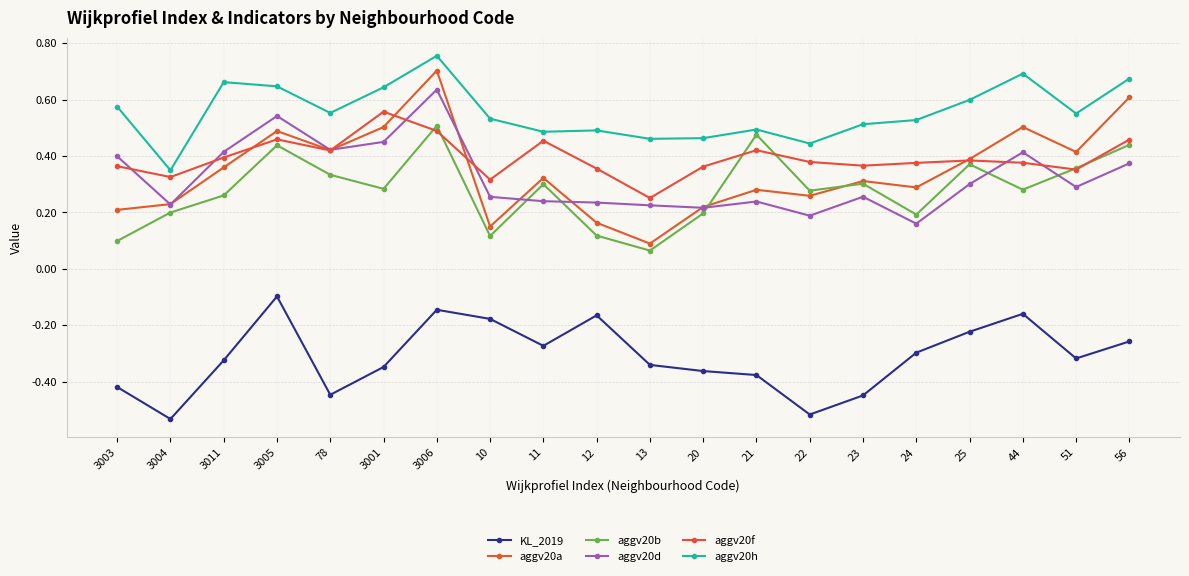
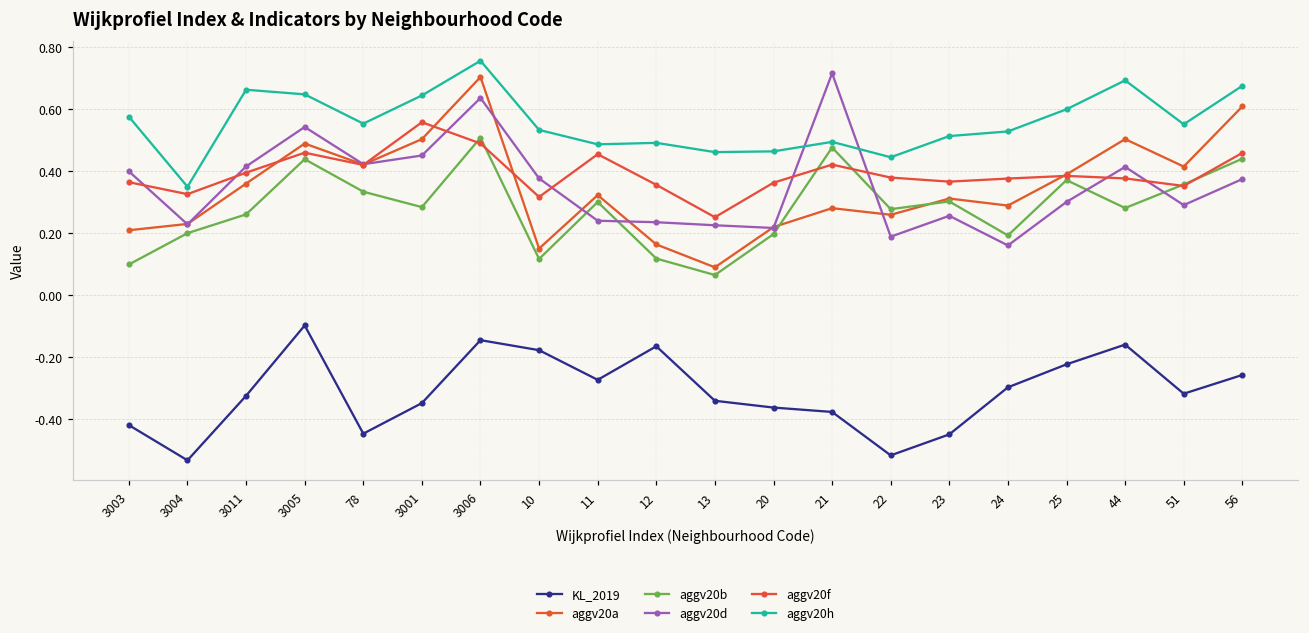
  {
    "KL_2019": {
      "3003": -0.42,
      "3004": -0.53,
      "3011": -0.32,
      "3005": -0.10,
      "78": -0.45,
      "3001": -0.35,
      "3006": -0.15,
      "10": -0.18,
      "11": -0.27,
      "12": -0.17,
      "13": -0.34,
      "20": -0.36,
      "21": -0.38,
      "22": -0.52,
      "23": -0.45,
      "24": -0.30,
      "25": -0.22,
      "44": -0.16,
      "51": -0.32,
      "56": -0.26
    },
    "aggv20b": {
      "3003": 0.10,
      "3004": 0.20,
      "3011": 0.26,
      "3005": 0.44,
      "78": 0.33,
      "3001": 0.28,
      "3006": 0.51,
      "10": 0.12,
      "11": 0.30,
      "12": 0.12,
      "13": 0.06,
      "20": 0.20,
      "21": 0.48,
      "22": 0.28,
      "23": 0.30,
      "24": 0.19,
      "25": 0.37,
      "44": 0.28,
      "56": 0.44
    },
    "aggv20d": {
      "3003": 0.40,
      "3011": 0.41,
      "3005": 0.54,
      "3001": 0.45,
      "3006": 0.64,
-     "10": 0.25,
+     "10": 0.38,
      "11": 0.24,
      "12": 0.23,
      "13": 0.22,
-     "21": 0.24,
+     "21": 0.71,
      "22": 0.19,
      "23": 0.26,
      "24": 0.16,
      "25": 0.30,
      "44": 0.41,
      "51": 0.29,
      "56": 0.37
    },
    "aggv20h": {
      "3003": 0.57,
      "3004": 0.35,
      "3011": 0.66,
      "3005": 0.65,
      "78": 0.55,
      "3001": 0.64,
      "3006": 0.76,
      "10": 0.53,
      "11": 0.49,
      "12": 0.49,
      "13": 0.46,
      "20": 0.46,
      "21": 0.49,
      "22": 0.44,
      "23": 0.51,
      "24": 0.53,
      "25": 0.60,
      "44": 0.69,
      "51": 0.55,
      "56": 0.67
    }
  }
